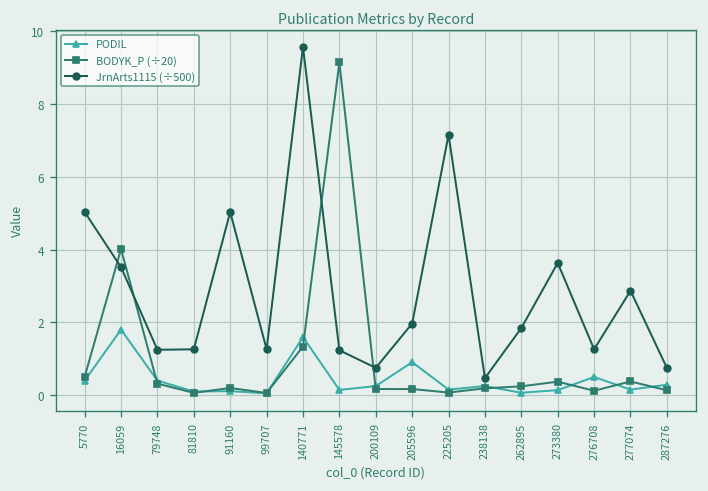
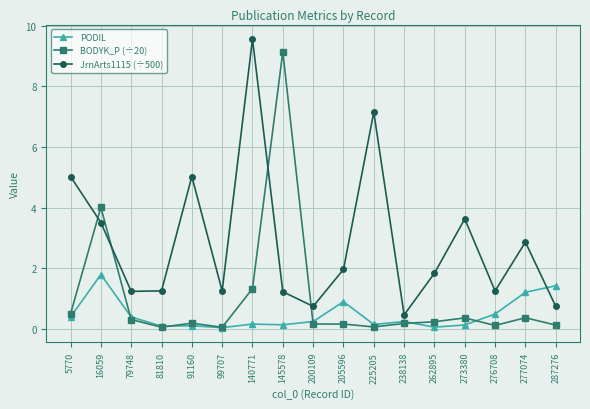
  {
    "PODIL": {
      "5770": 0.4,
      "16059": 1.8,
      "91160": 0.1,
-     "140771": 1.6,
+     "140771": 0.2,
      "145578": 0.1,
      "205596": 0.9,
      "262895": 0.1,
      "273380": 0.1,
      "276708": 0.5,
-     "277074": 0.2,
-     "287276": 0.3
+     "277074": 1.2,
+     "287276": 1.4
    }
  }
